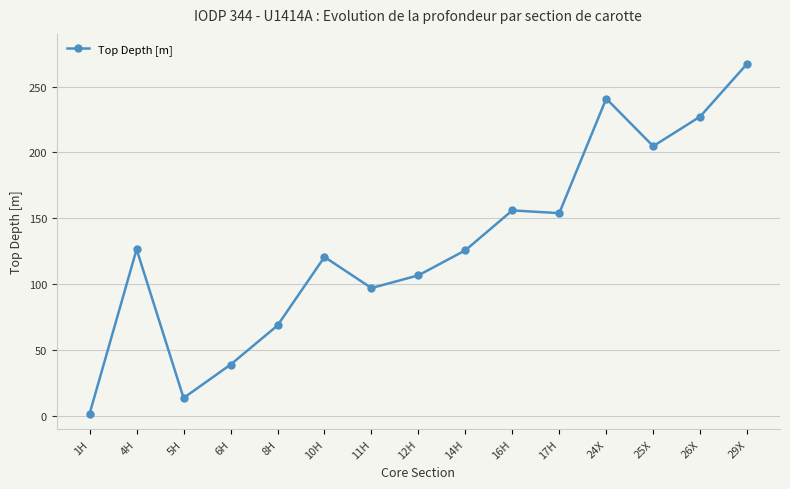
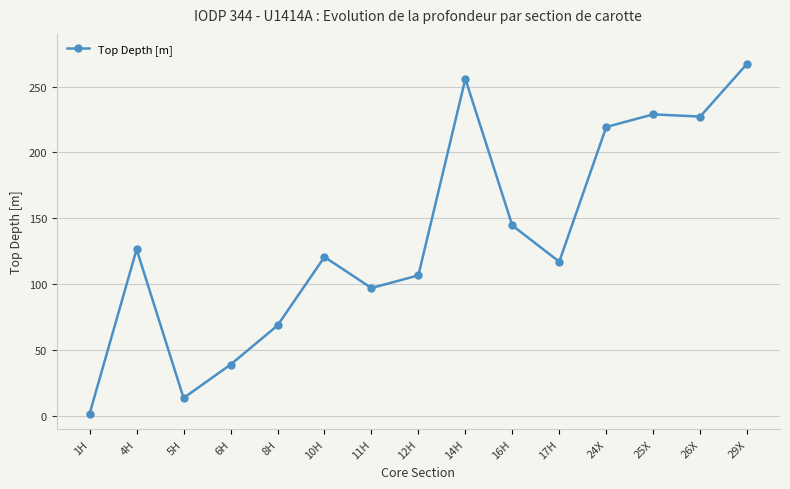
  {
    "1H": 2,
    "4H": 127,
    "5H": 14,
    "6H": 39,
    "8H": 69,
    "10H": 121,
    "11H": 97,
    "12H": 107,
-   "14H": 126,
-   "16H": 156,
-   "17H": 154,
-   "24X": 241,
-   "25X": 205,
+   "14H": 256,
+   "16H": 145,
+   "17H": 117,
+   "24X": 219,
+   "25X": 229,
    "26X": 227,
    "29X": 267
  }
